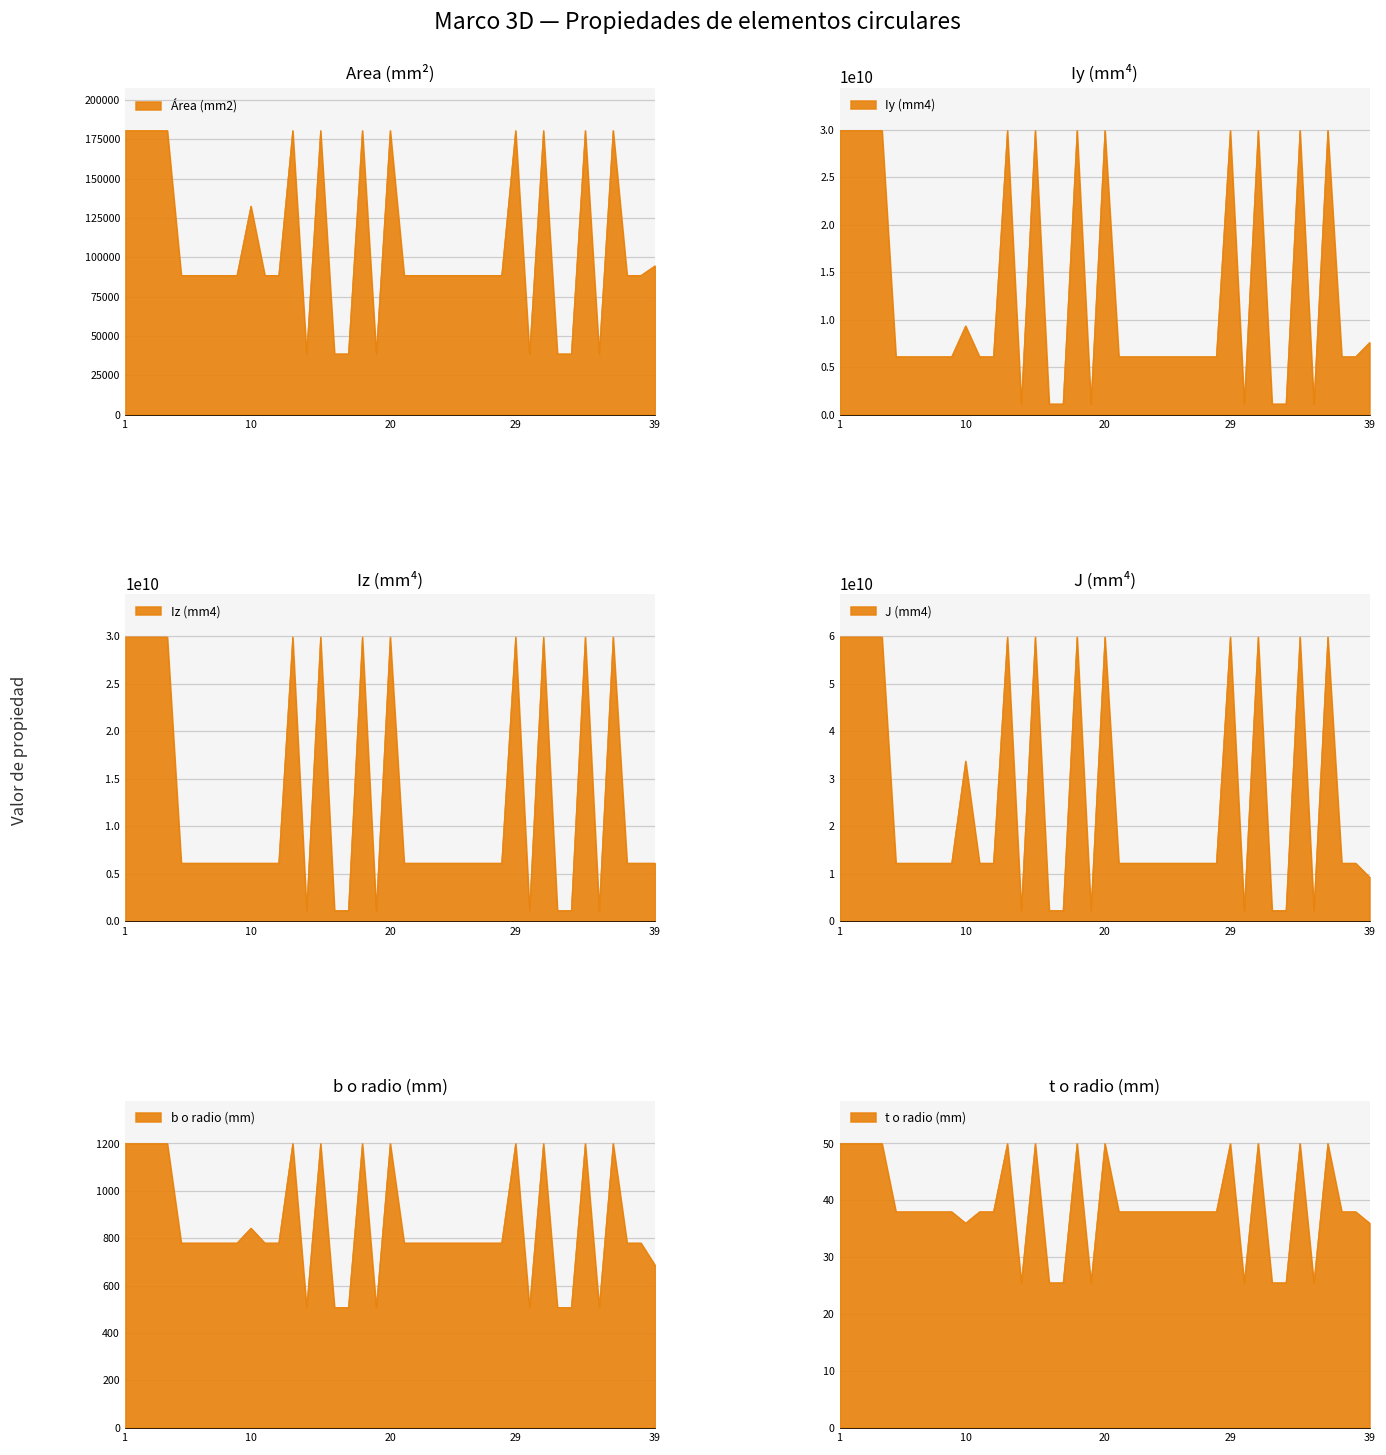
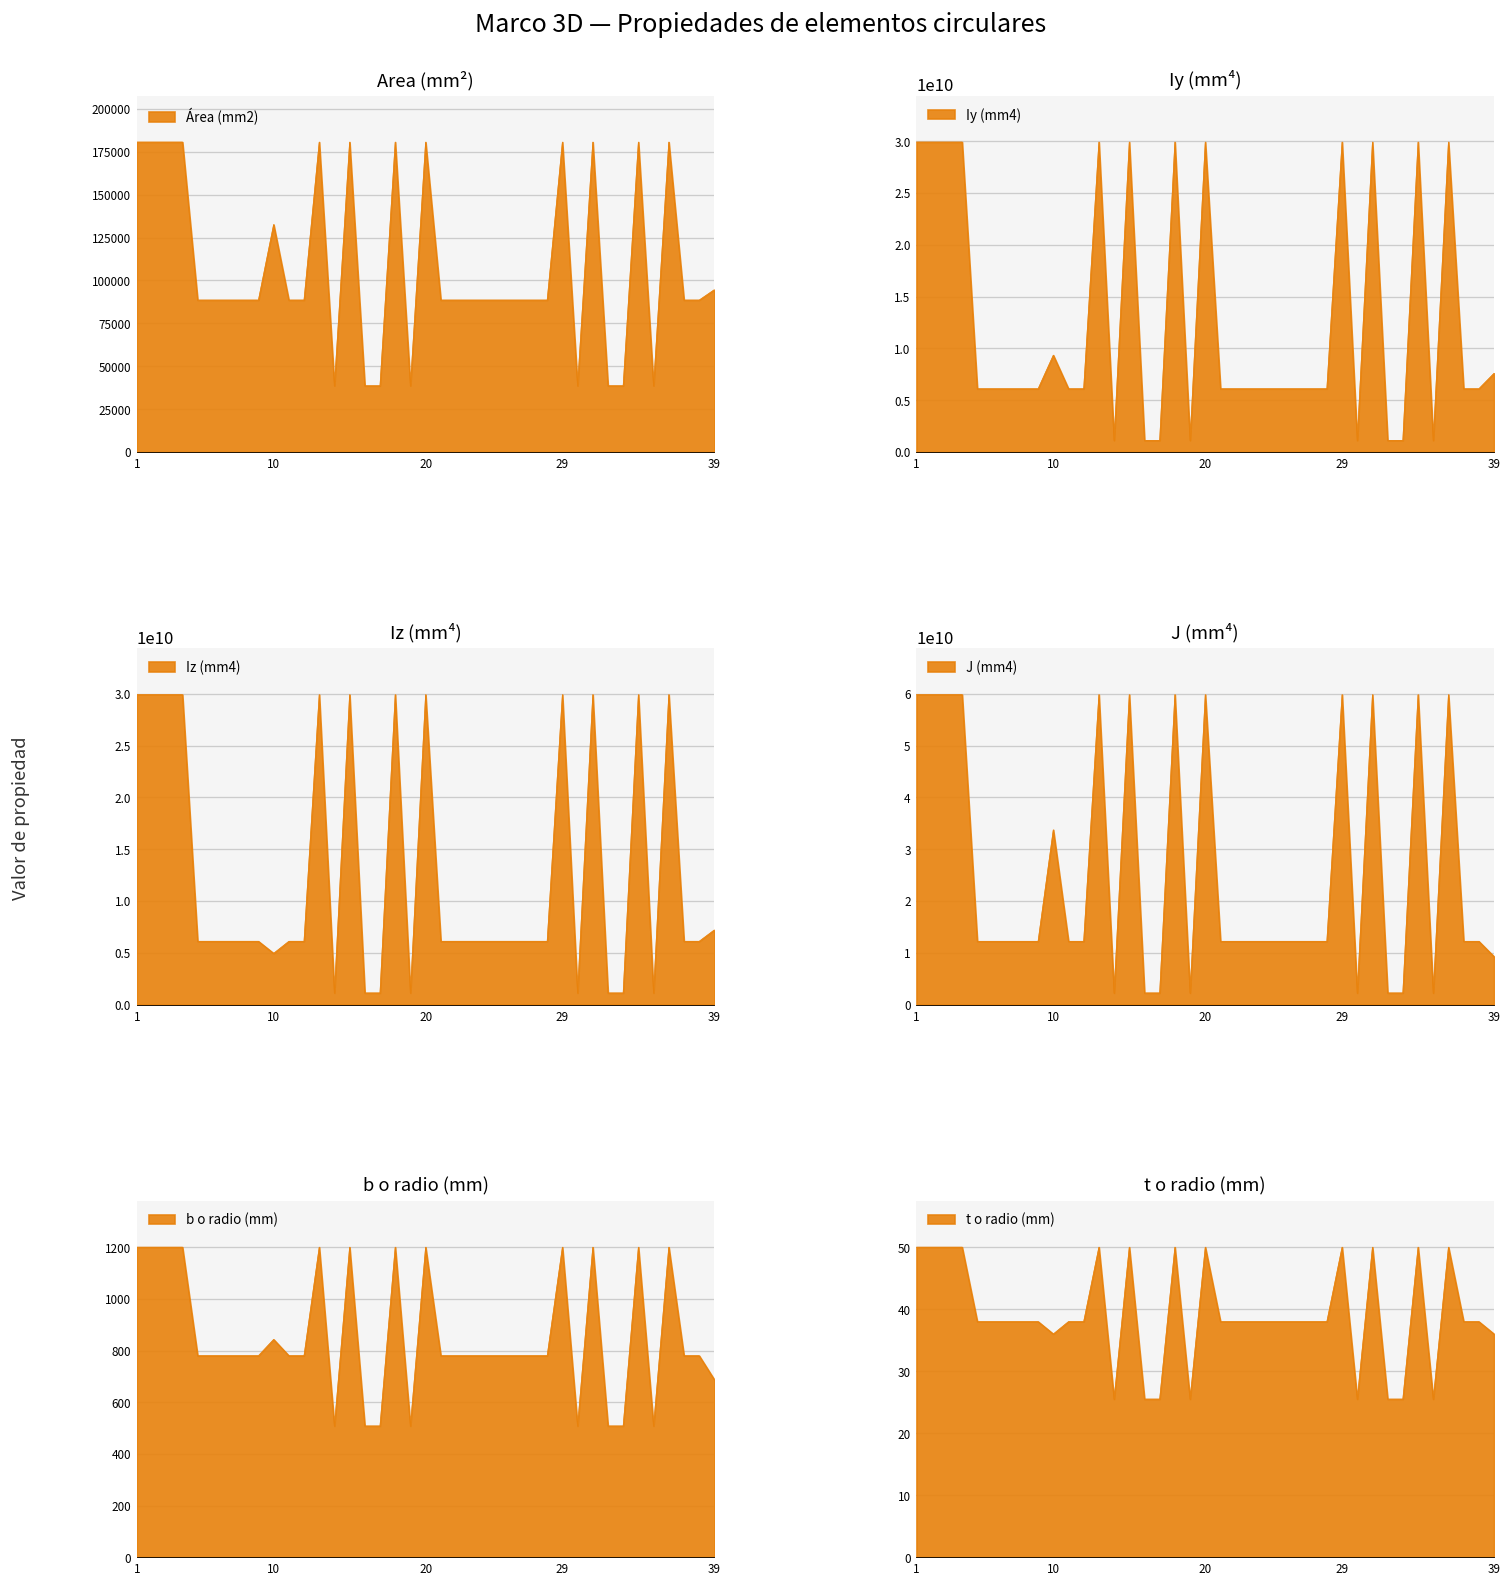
  {
    "Area (mm²)": {
      "1": 181000,
      "10": 133000,
      "20": 181000,
      "29": 181000,
      "39": 95000
    },
    "Iy (mm⁴)": {
      "1": 30000000000,
      "10": 9000000000,
      "20": 30000000000,
      "29": 30000000000,
      "39": 8000000000
    },
    "Iz (mm⁴)": {
      "1": 30000000000,
-     "10": 6000000000,
+     "10": 5000000000,
      "20": 30000000000,
      "29": 30000000000,
-     "39": 6000000000
+     "39": 7000000000
    },
    "J (mm⁴)": {
      "1": 60000000000,
      "10": 34000000000,
      "20": 60000000000,
      "29": 60000000000,
      "39": 9000000000
    },
    "b o radio (mm)": {
      "1": 1200,
      "10": 840,
      "20": 1200,
      "29": 1200,
      "39": 690
    },
    "t o radio (mm)": {
      "1": 50,
      "10": 36,
      "20": 50,
      "29": 50,
      "39": 36
    }
  }
